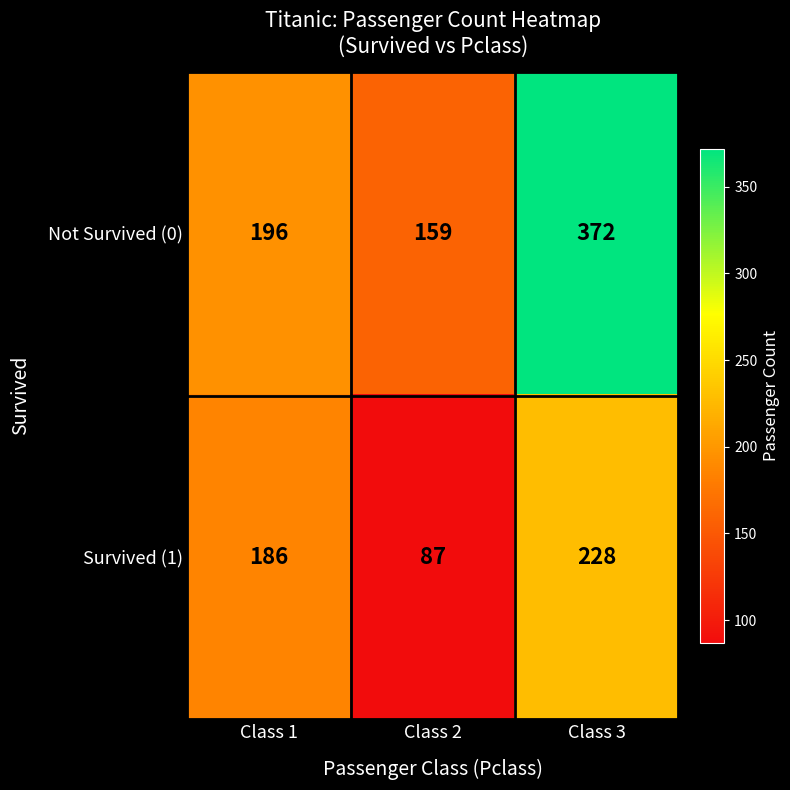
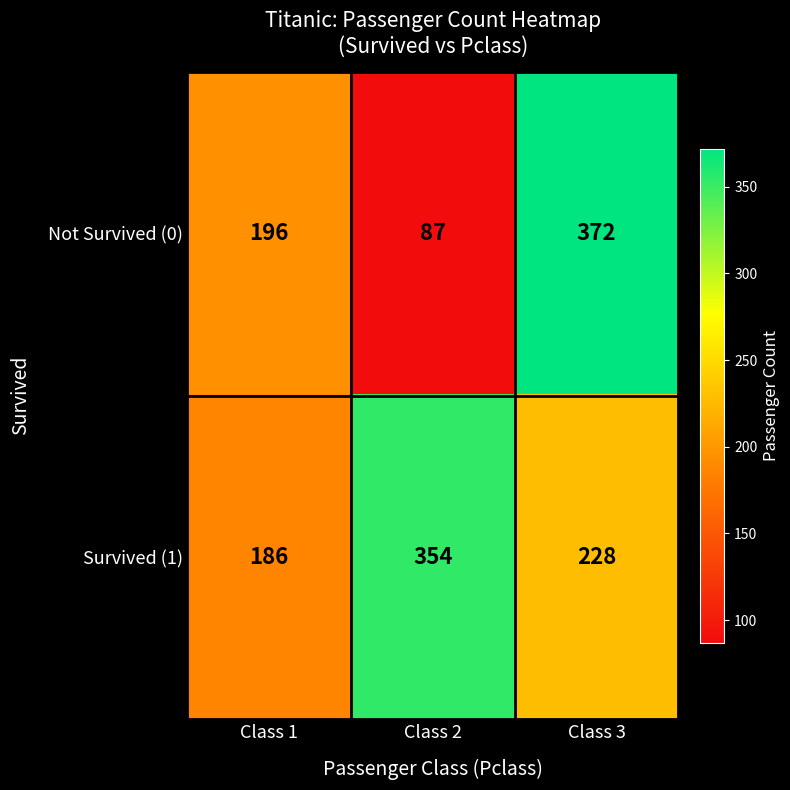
  {
    "Not Survived (0)": {
      "Class 1": 196,
-     "Class 2": 159,
+     "Class 2": 87,
      "Class 3": 372
    },
    "Survived (1)": {
      "Class 1": 186,
-     "Class 2": 87,
+     "Class 2": 354,
      "Class 3": 228
    }
  }
